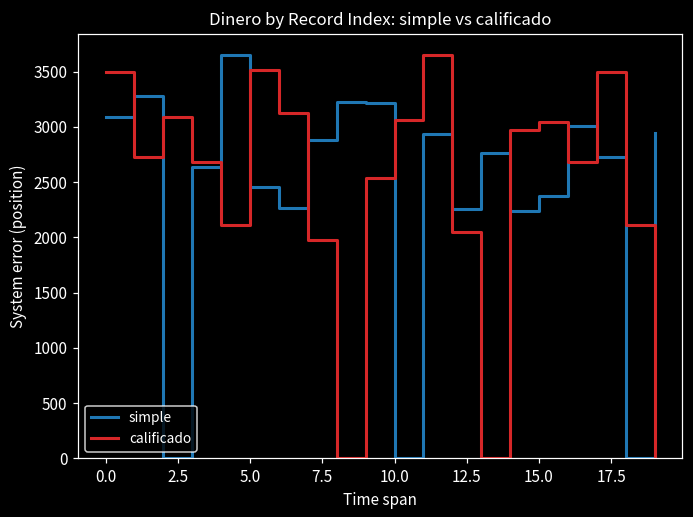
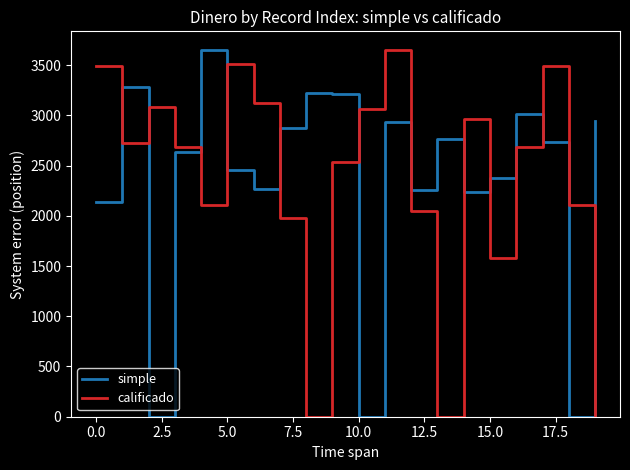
  {
    "simple": {
-     "0.0": 3090,
+     "0.0": 2130,
      "5.0": 2450,
      "10.0": 0,
      "15.0": 2370
    },
    "calificado": {
      "0.0": 3490,
      "5.0": 3510,
      "10.0": 3060,
-     "15.0": 3050
+     "15.0": 1580
    }
  }
